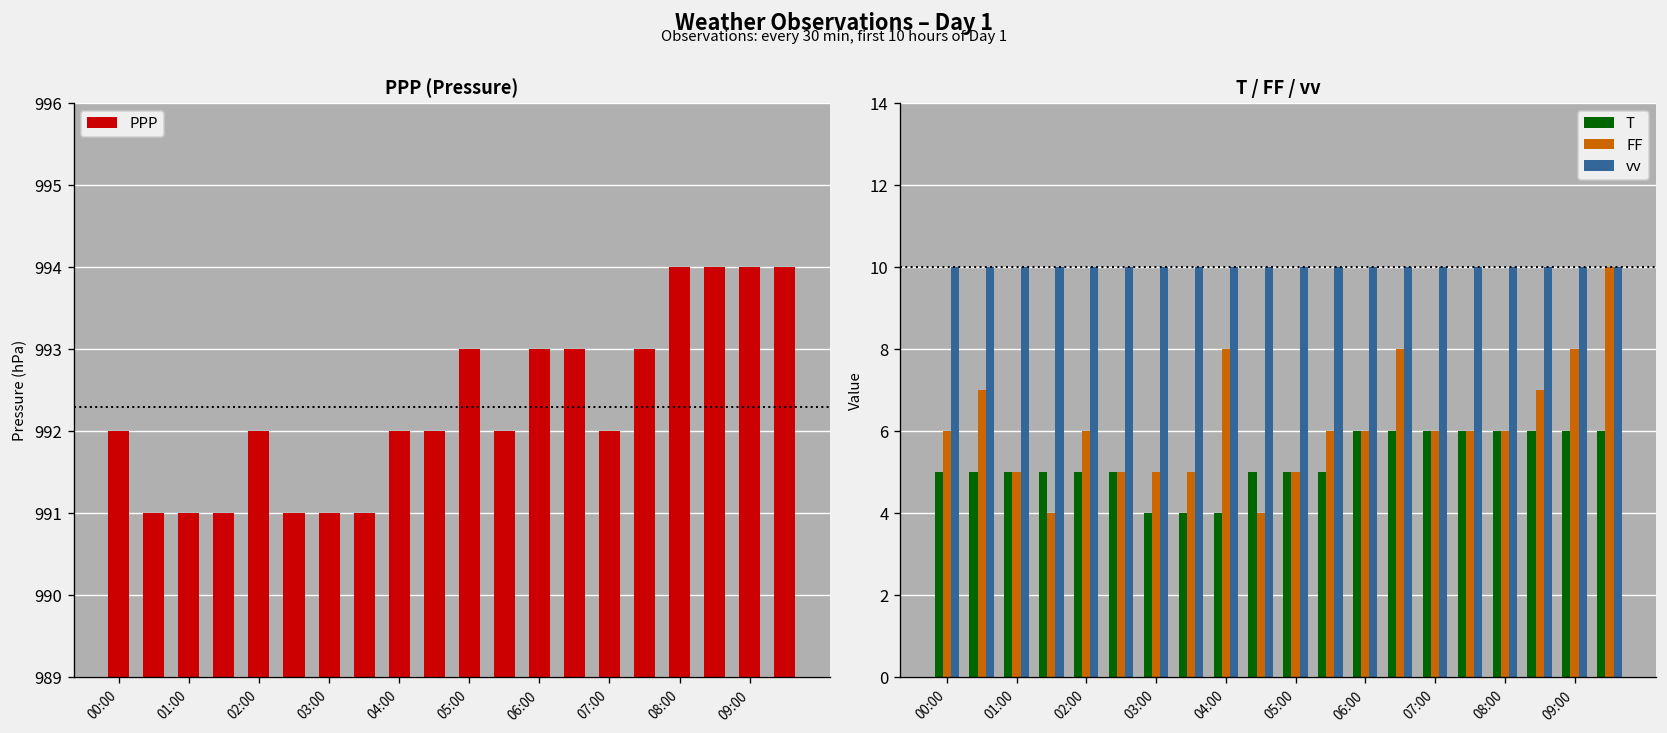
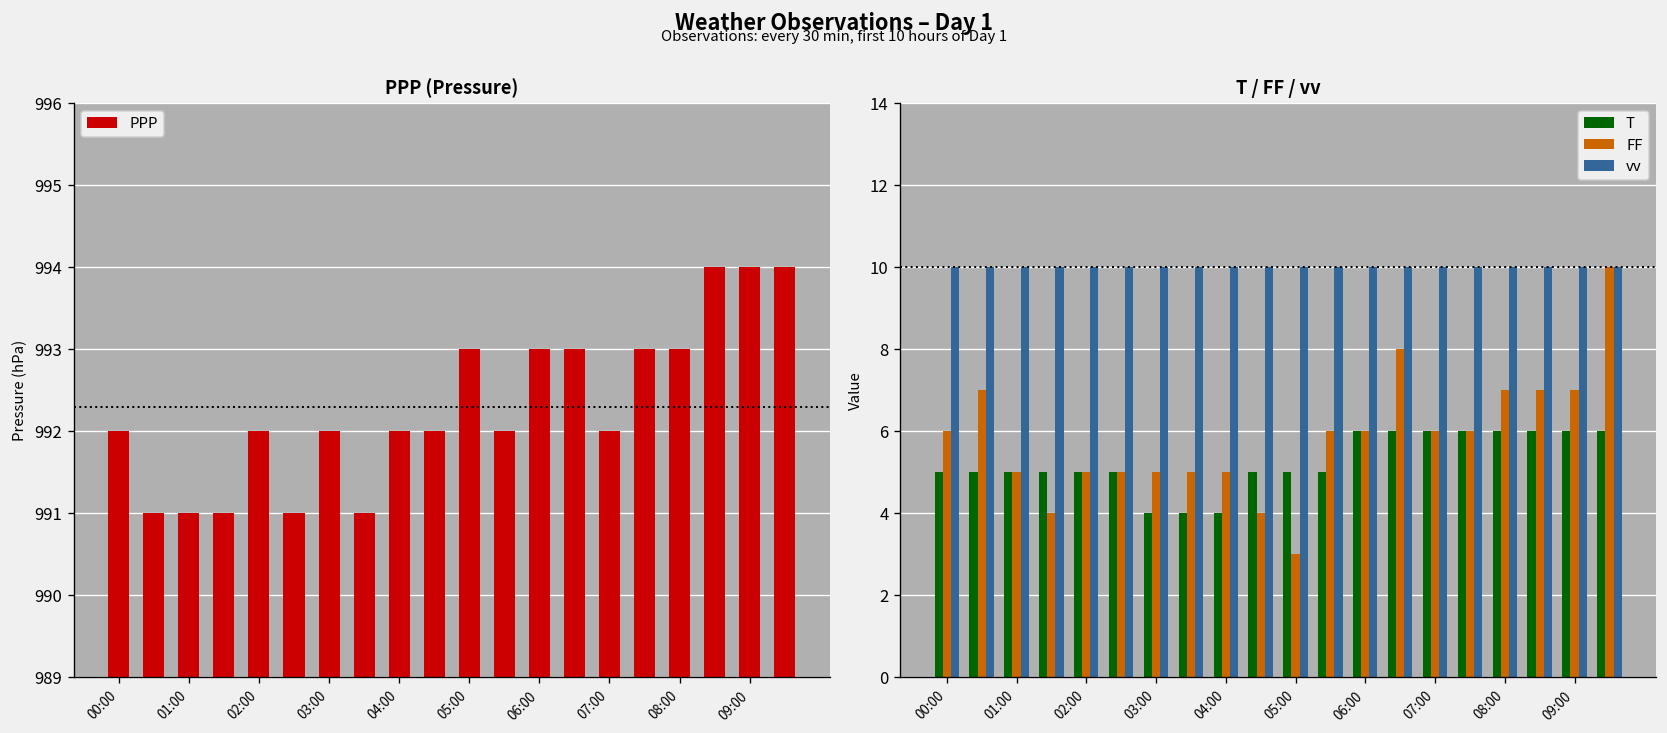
  {
    "PPP (Pressure)": {
      "00:00": 992,
      "01:00": 991,
      "02:00": 992,
-     "03:00": 991,
+     "03:00": 992,
      "04:00": 992,
      "05:00": 993,
      "06:00": 993,
      "07:00": 992,
-     "08:00": 994,
+     "08:00": 993,
      "09:00": 994
    },
    "T / FF / vv": {
      "FF": {
        "00:00": 6,
        "01:00": 5,
-       "02:00": 6,
+       "02:00": 5,
        "03:00": 5,
-       "04:00": 8,
-       "05:00": 5,
+       "04:00": 5,
+       "05:00": 3,
        "06:00": 6,
        "07:00": 6,
-       "08:00": 6,
-       "09:00": 8
+       "08:00": 7,
+       "09:00": 7
      }
    }
  }
